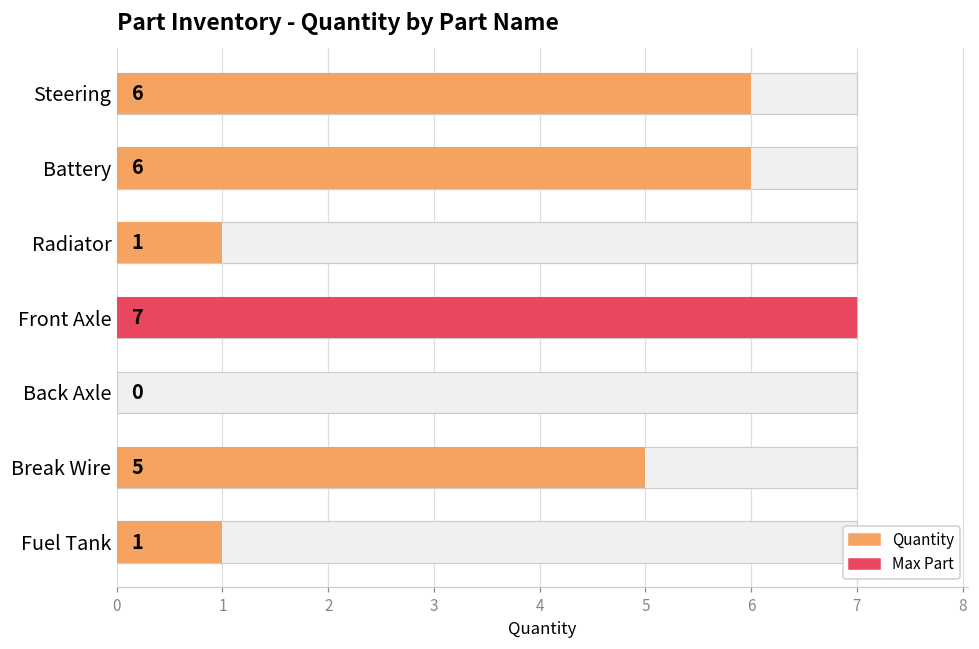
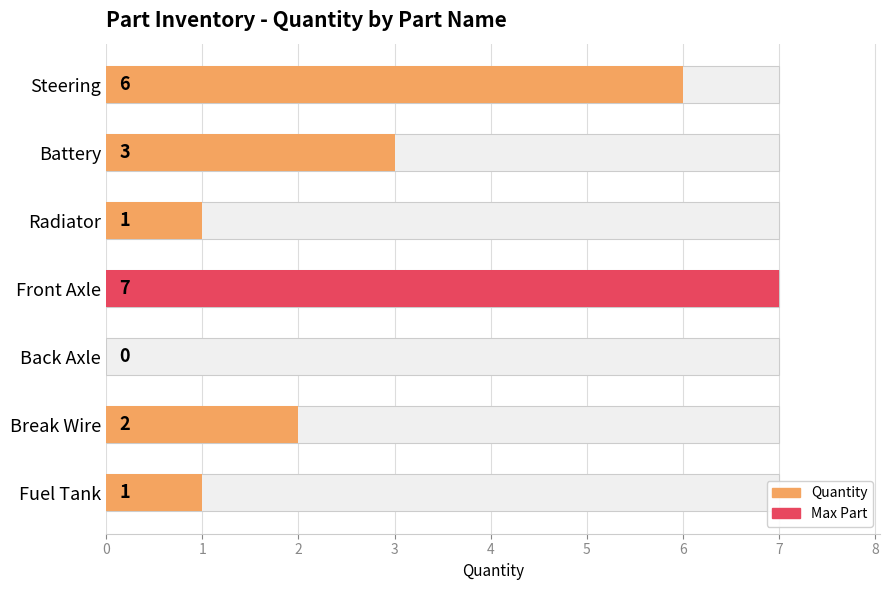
  {
    "Max Part": {
      "Front Axle": 7
    },
    "Quantity": {
-     "Battery": 6,
+     "Battery": 3,
      "Front Axle": 7,
      "Back Axle": 0,
-     "Break Wire": 5
+     "Break Wire": 2
    }
  }
